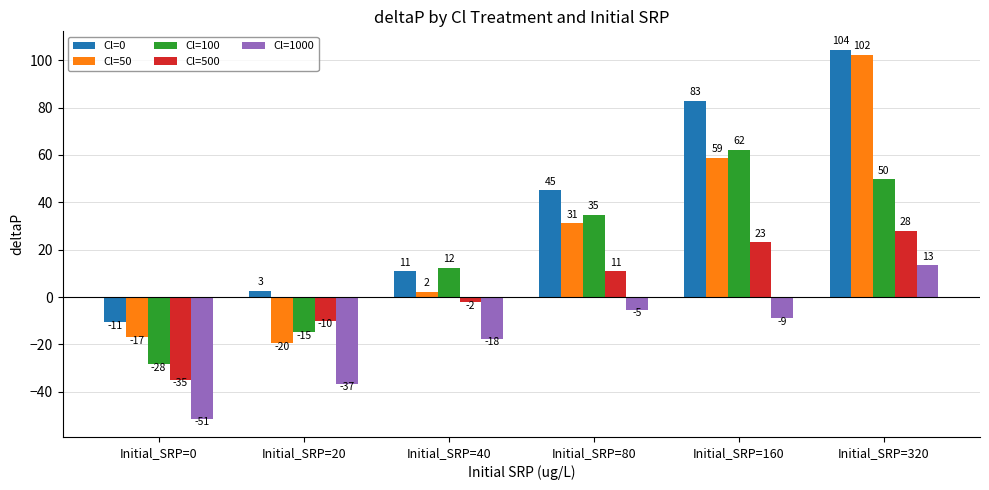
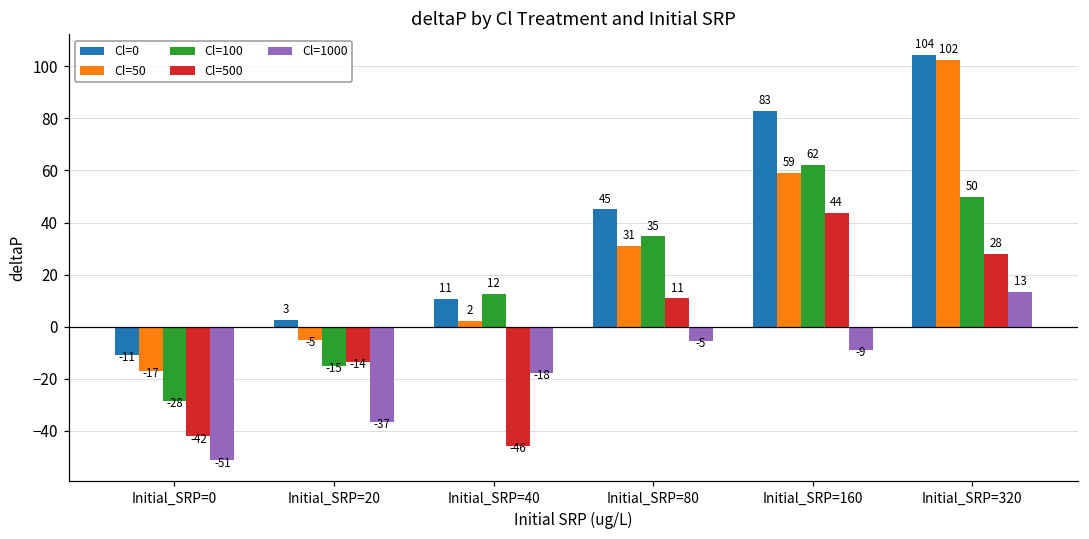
  {
    "Cl=0": {
      "Initial_SRP=0": -11,
      "Initial_SRP=20": 3,
      "Initial_SRP=40": 11,
      "Initial_SRP=80": 45,
      "Initial_SRP=160": 83,
      "Initial_SRP=320": 104
    },
    "Cl=50": {
      "Initial_SRP=0": -17,
-     "Initial_SRP=20": -20,
+     "Initial_SRP=20": -5,
      "Initial_SRP=40": 2,
      "Initial_SRP=80": 31,
      "Initial_SRP=160": 59,
      "Initial_SRP=320": 102
    },
    "Cl=100": {
      "Initial_SRP=0": -28,
      "Initial_SRP=20": -15,
      "Initial_SRP=40": 12,
      "Initial_SRP=80": 35,
      "Initial_SRP=160": 62,
      "Initial_SRP=320": 50
    },
    "Cl=500": {
-     "Initial_SRP=0": -35,
-     "Initial_SRP=20": -10,
-     "Initial_SRP=40": -2,
+     "Initial_SRP=0": -42,
+     "Initial_SRP=20": -14,
+     "Initial_SRP=40": -46,
      "Initial_SRP=80": 11,
-     "Initial_SRP=160": 23,
+     "Initial_SRP=160": 44,
      "Initial_SRP=320": 28
    },
    "Cl=1000": {
      "Initial_SRP=0": -51,
      "Initial_SRP=20": -37,
      "Initial_SRP=40": -18,
      "Initial_SRP=80": -5,
      "Initial_SRP=160": -9,
      "Initial_SRP=320": 13
    }
  }
